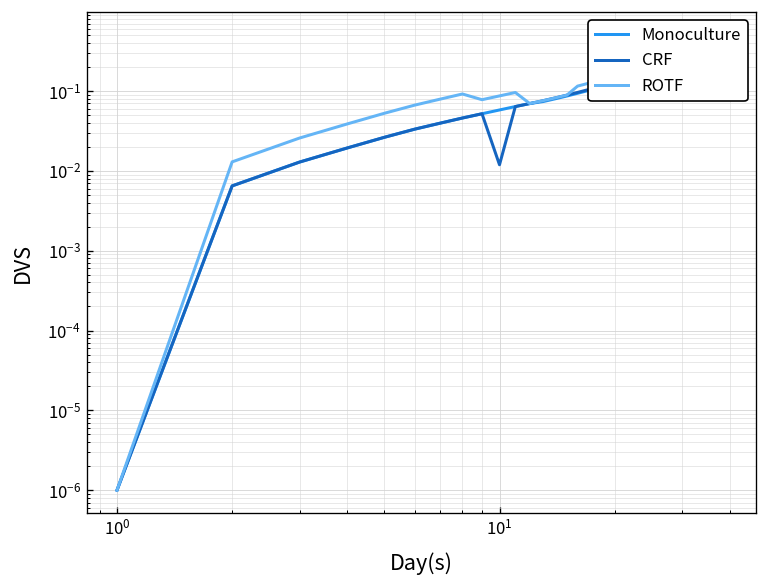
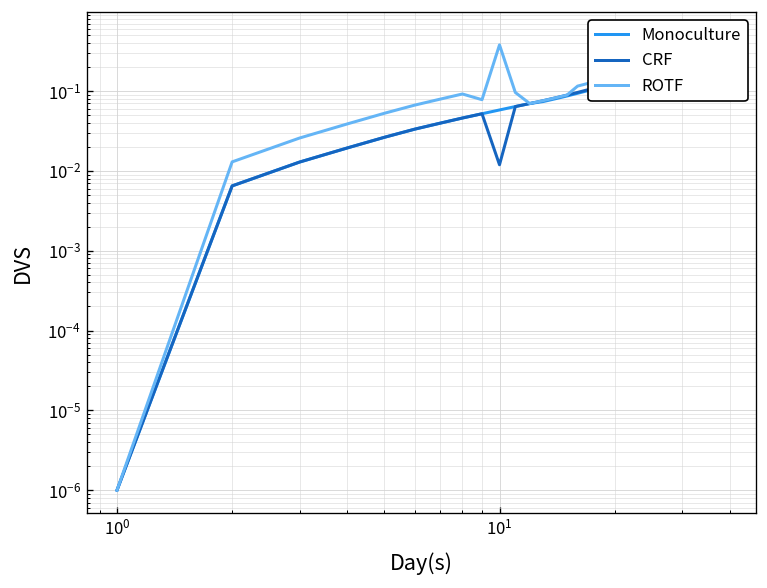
  {
    "Monoculture": {
      "10^1": 0.06
    },
    "CRF": {
      "10^1": 0.012
    },
    "ROTF": {
-     "10^1": 0.09
+     "10^1": 0.4
    }
  }
